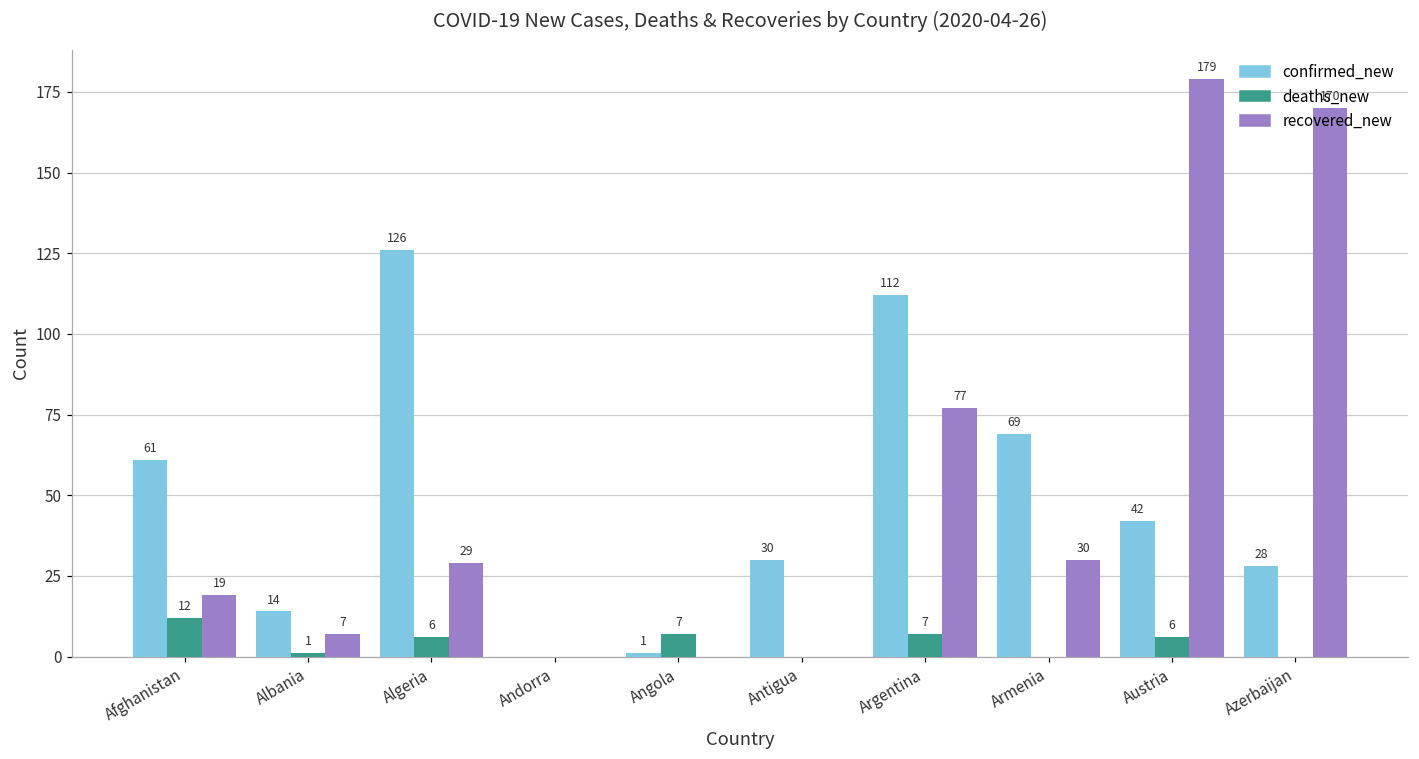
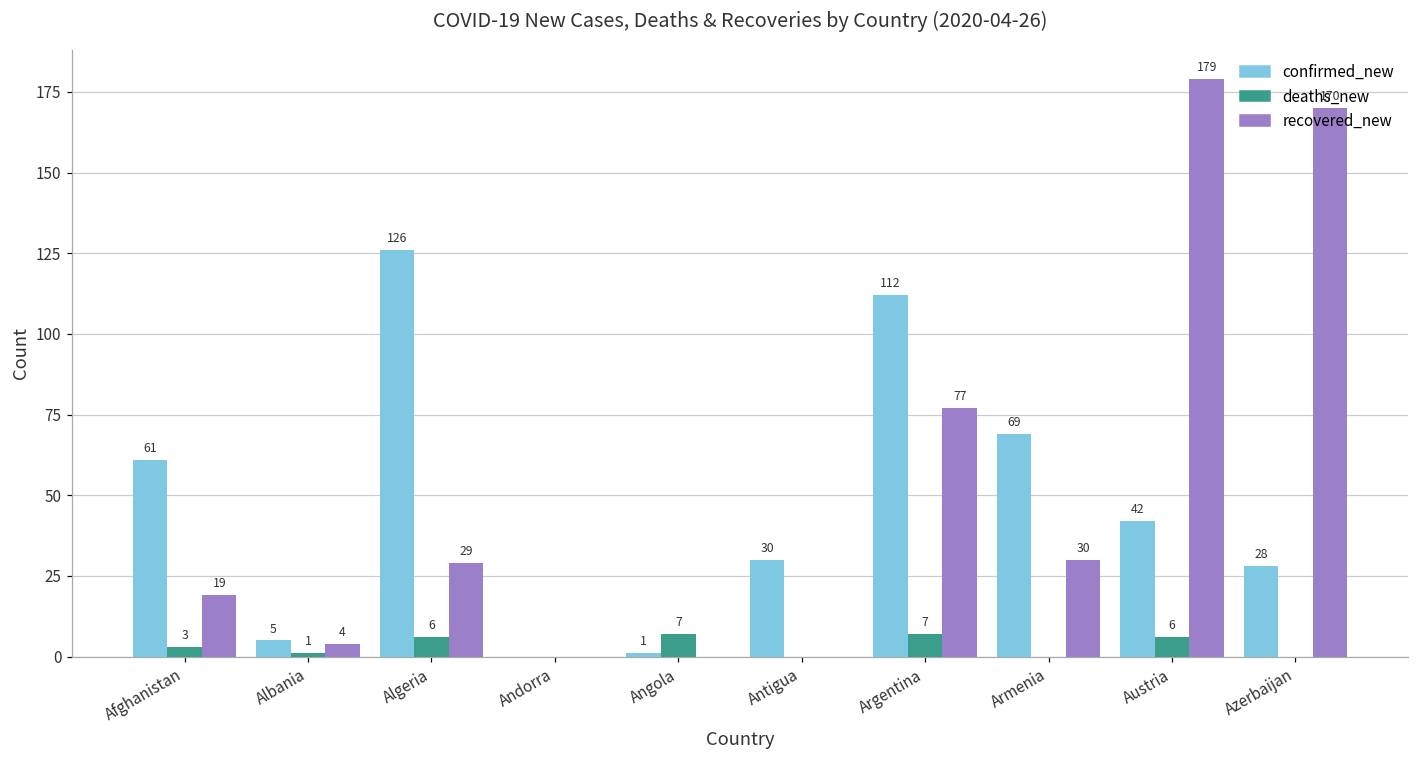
  {
    "confirmed_new": {
      "Afghanistan": 61,
-     "Albania": 14,
+     "Albania": 5,
      "Algeria": 126,
      "Angola": 1,
      "Antigua": 30,
      "Argentina": 112,
      "Armenia": 69,
      "Austria": 42,
      "Azerbaijan": 28
    },
    "deaths_new": {
-     "Afghanistan": 12,
+     "Afghanistan": 3,
      "Albania": 1,
      "Algeria": 6,
      "Angola": 7,
      "Argentina": 7,
      "Austria": 6
    },
    "recovered_new": {
      "Afghanistan": 19,
-     "Albania": 7,
+     "Albania": 4,
      "Algeria": 29,
      "Argentina": 77,
      "Armenia": 30,
      "Austria": 179,
      "Azerbaijan": 170
    }
  }
